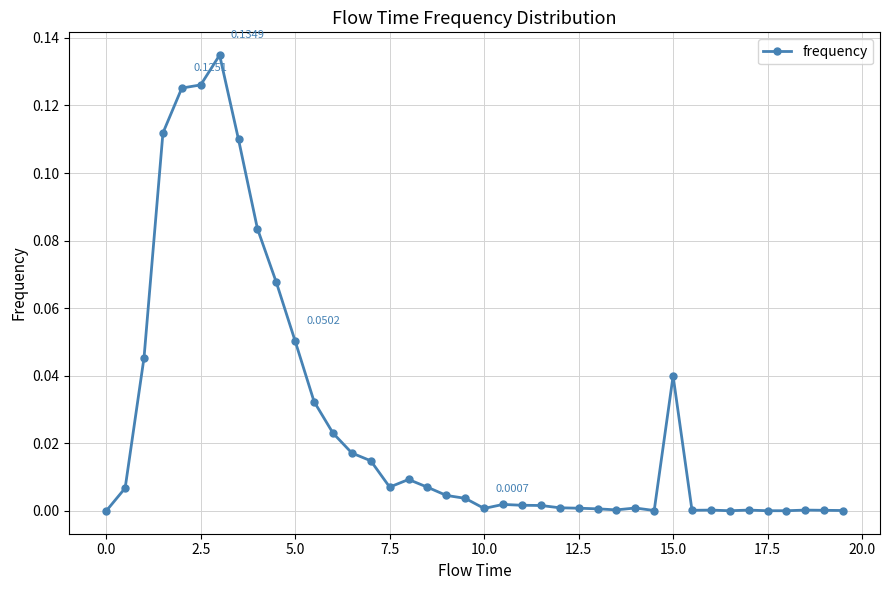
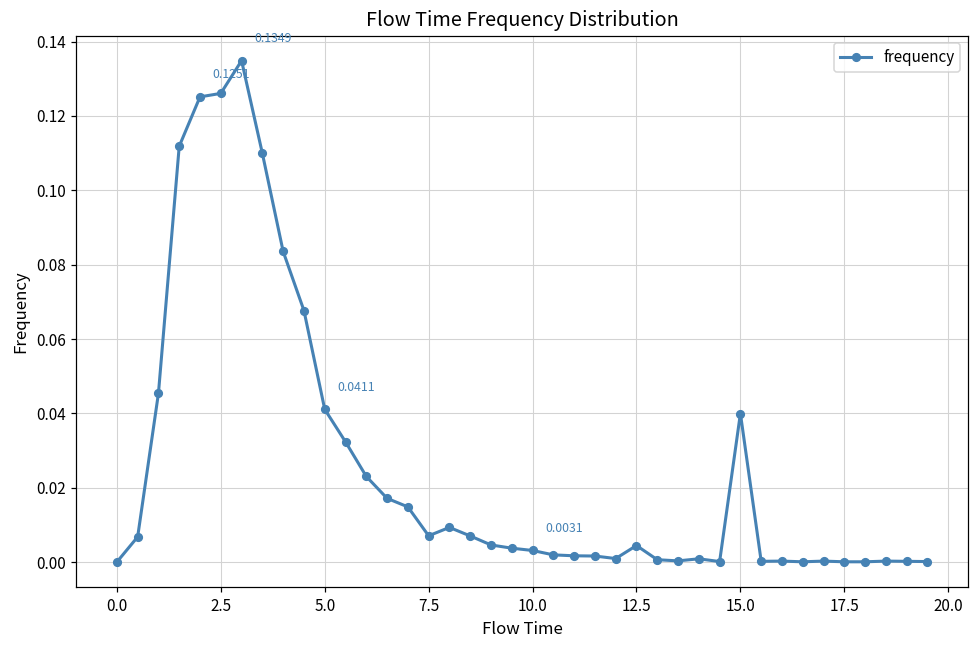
  {
-   "5.0": 0.0502,
-   "10.0": 0.0007,
-   "12.5": 0.001
+   "5.0": 0.0411,
+   "10.0": 0.0031,
+   "12.5": 0.004
  }
